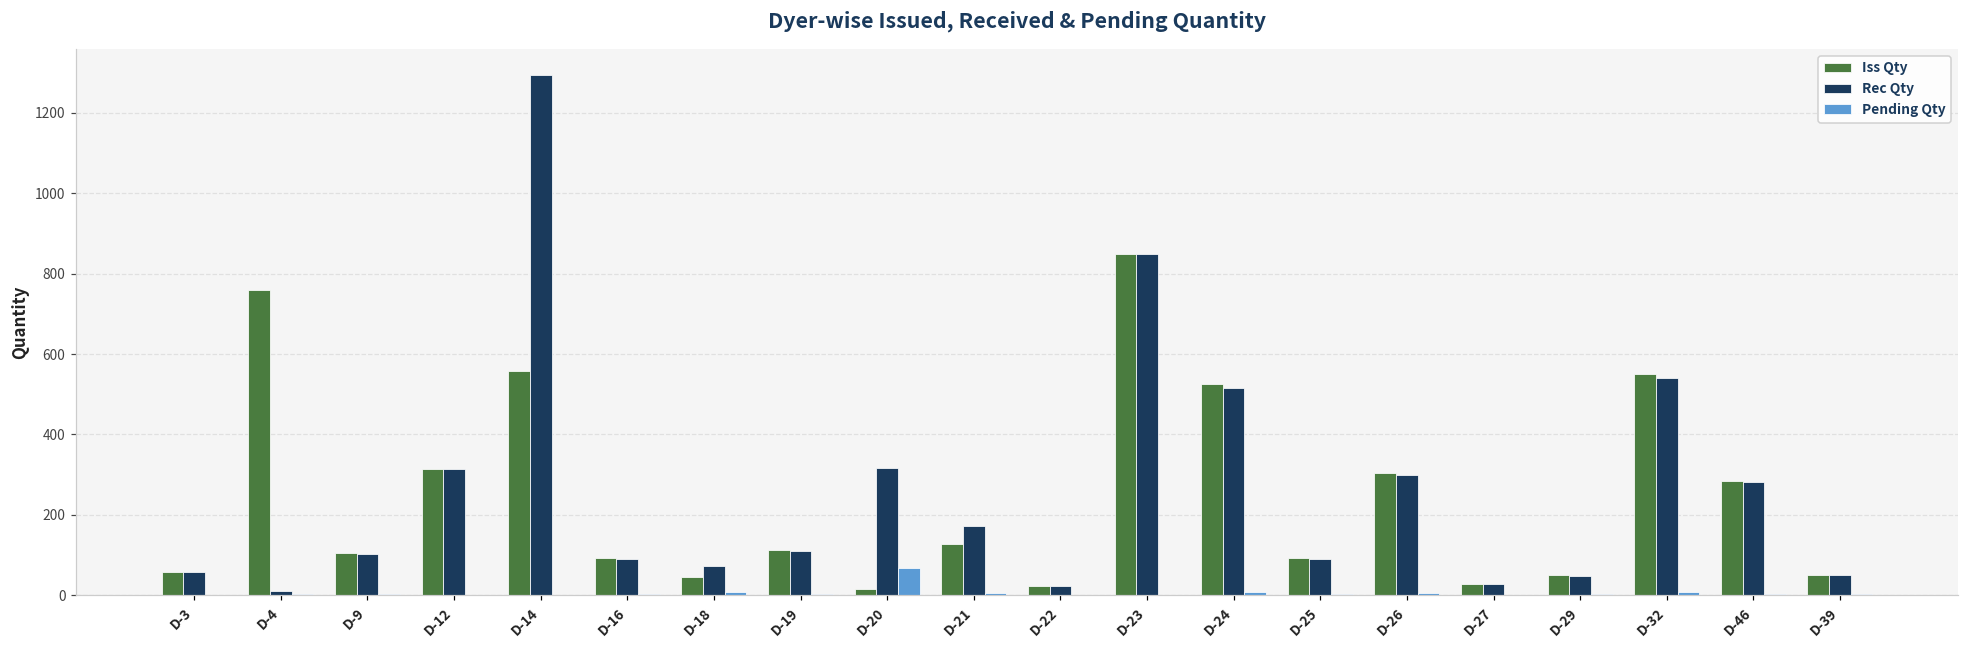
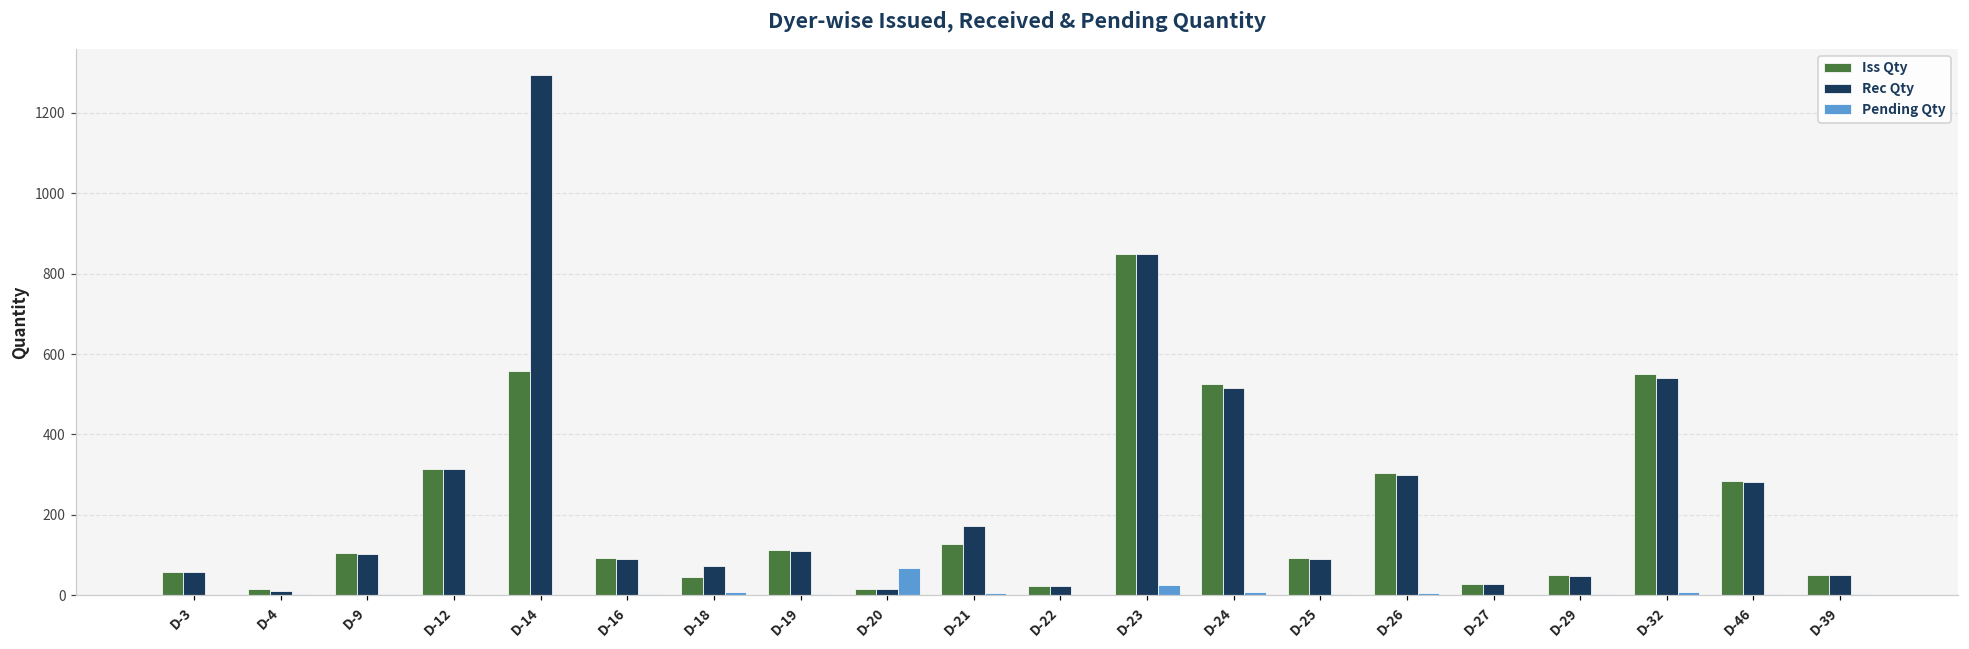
  {
    "Iss Qty": {
      "D-3": 60,
-     "D-4": 760,
+     "D-4": 10,
      "D-9": 100,
      "D-12": 310,
      "D-14": 560,
      "D-16": 90,
      "D-18": 40,
      "D-19": 110,
      "D-20": 20,
      "D-21": 130,
      "D-22": 20,
      "D-23": 850,
      "D-24": 530,
      "D-25": 90,
      "D-26": 300,
      "D-27": 30,
      "D-29": 50,
      "D-32": 550,
      "D-46": 280,
      "D-39": 50
    },
    "Rec Qty": {
      "D-3": 60,
      "D-4": 10,
      "D-9": 100,
      "D-12": 310,
      "D-14": 1290,
      "D-16": 90,
      "D-18": 70,
      "D-19": 110,
-     "D-20": 320,
+     "D-20": 10,
      "D-21": 170,
      "D-22": 20,
      "D-23": 850,
      "D-24": 520,
      "D-25": 90,
      "D-26": 300,
      "D-27": 30,
      "D-29": 50,
      "D-32": 540,
      "D-46": 280,
      "D-39": 50
    },
    "Pending Qty": {
      "D-12": 0,
      "D-14": 0,
      "D-18": 10,
      "D-20": 70,
-     "D-23": 0,
+     "D-23": 30,
      "D-24": 10,
      "D-32": 10
    }
  }
